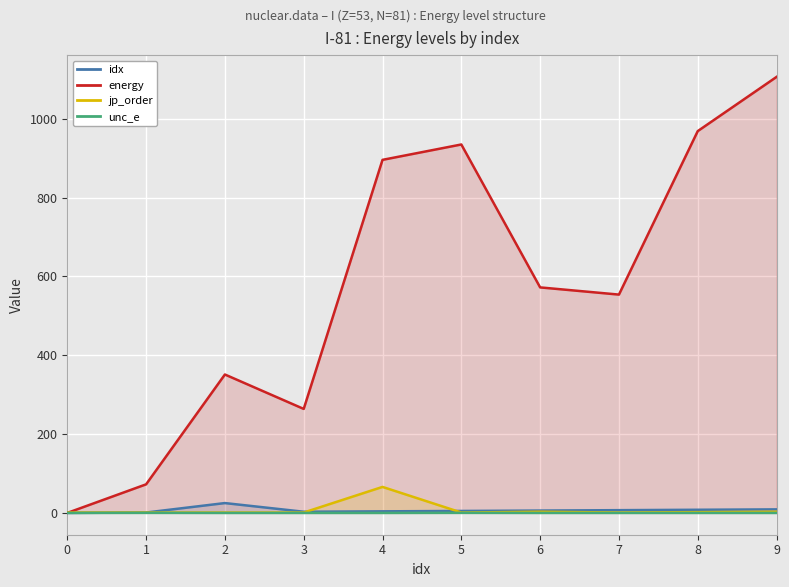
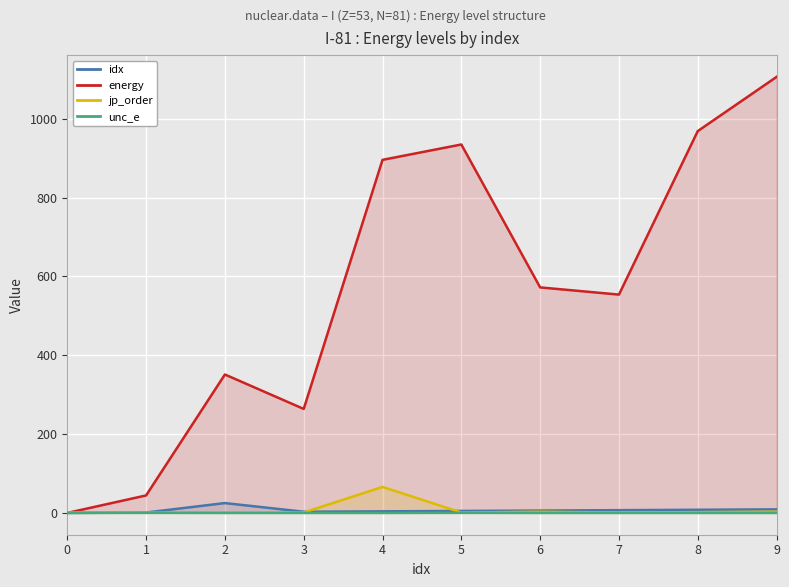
  {
    "idx": {
      "2": 30
    },
    "energy": {
-     "1": 70,
+     "1": 40,
      "2": 350,
      "3": 260,
      "4": 900,
      "5": 940,
      "6": 570,
      "7": 550,
      "8": 970,
      "9": 1110
    },
    "jp_order": {
      "4": 70
    }
  }
